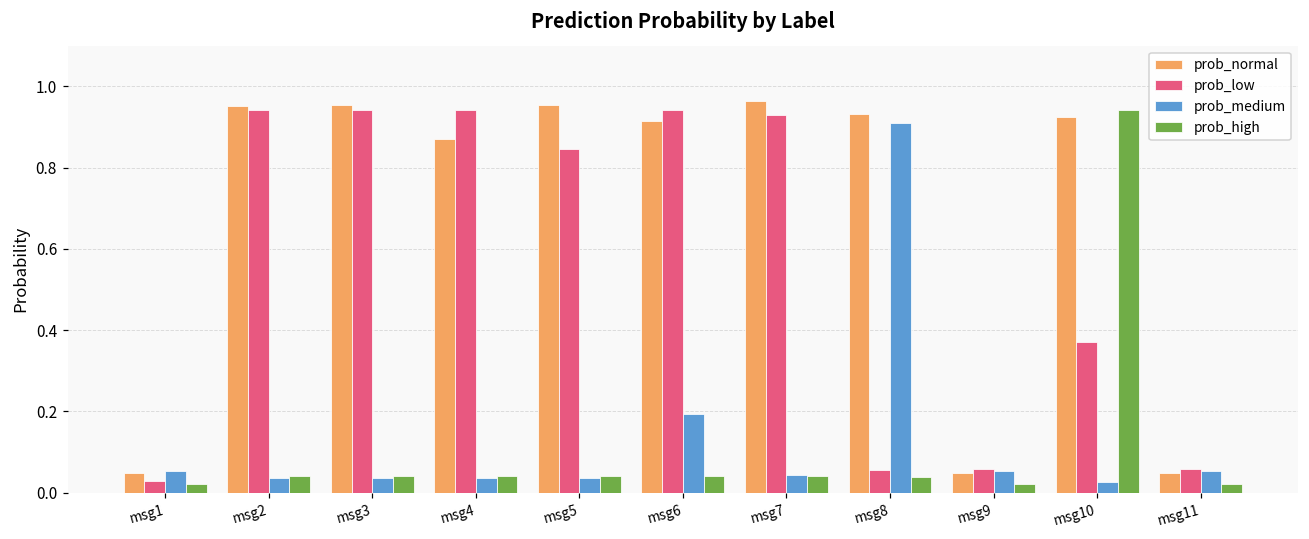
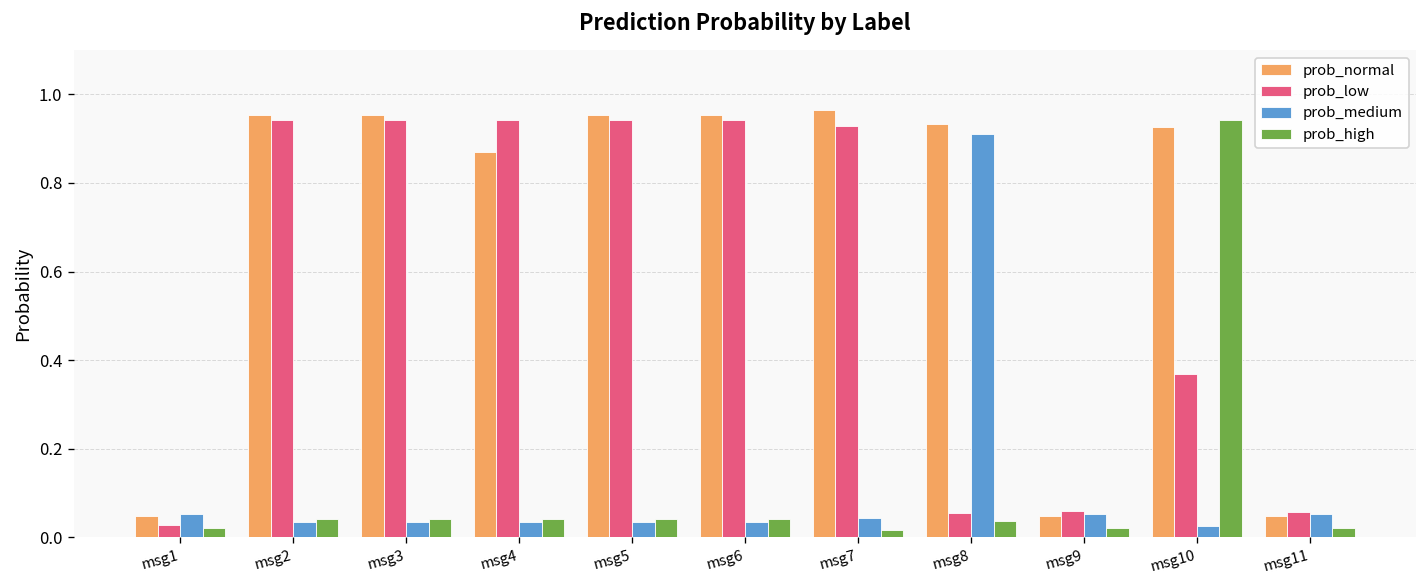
  {
    "prob_normal": {
      "msg1": 0.05,
      "msg2": 0.95,
      "msg3": 0.95,
      "msg4": 0.87,
      "msg5": 0.95,
-     "msg6": 0.91,
+     "msg6": 0.95,
      "msg7": 0.96,
      "msg8": 0.93,
      "msg9": 0.05,
      "msg10": 0.93,
      "msg11": 0.05
    },
    "prob_low": {
      "msg1": 0.03,
      "msg2": 0.94,
      "msg3": 0.94,
      "msg4": 0.94,
-     "msg5": 0.84,
+     "msg5": 0.94,
      "msg6": 0.94,
      "msg7": 0.93,
      "msg8": 0.05,
      "msg9": 0.06,
      "msg10": 0.37,
      "msg11": 0.06
    },
    "prob_medium": {
      "msg1": 0.05,
      "msg2": 0.03,
      "msg3": 0.04,
      "msg4": 0.04,
      "msg5": 0.03,
-     "msg6": 0.19,
+     "msg6": 0.04,
      "msg7": 0.04,
      "msg8": 0.91,
      "msg9": 0.05,
      "msg10": 0.03,
      "msg11": 0.05
    },
    "prob_high": {
      "msg1": 0.02,
      "msg2": 0.04,
      "msg3": 0.04,
      "msg4": 0.04,
      "msg5": 0.04,
      "msg6": 0.04,
-     "msg7": 0.04,
+     "msg7": 0.02,
      "msg8": 0.04,
      "msg9": 0.02,
      "msg10": 0.94,
      "msg11": 0.02
    }
  }
